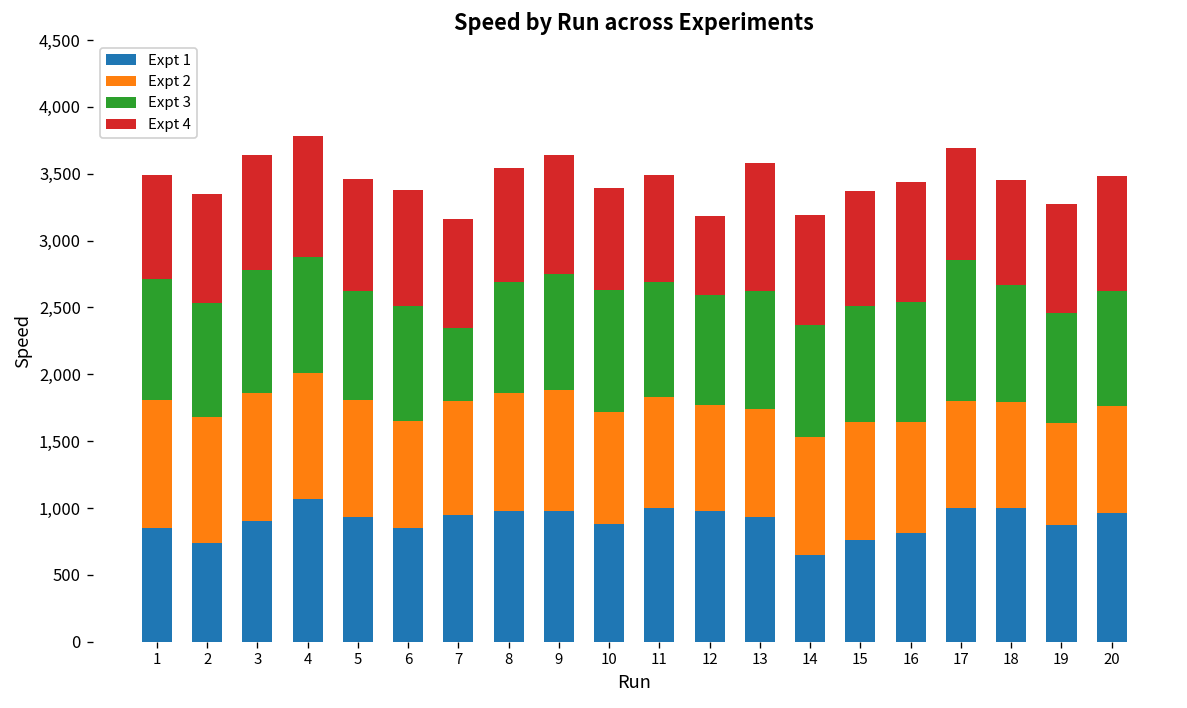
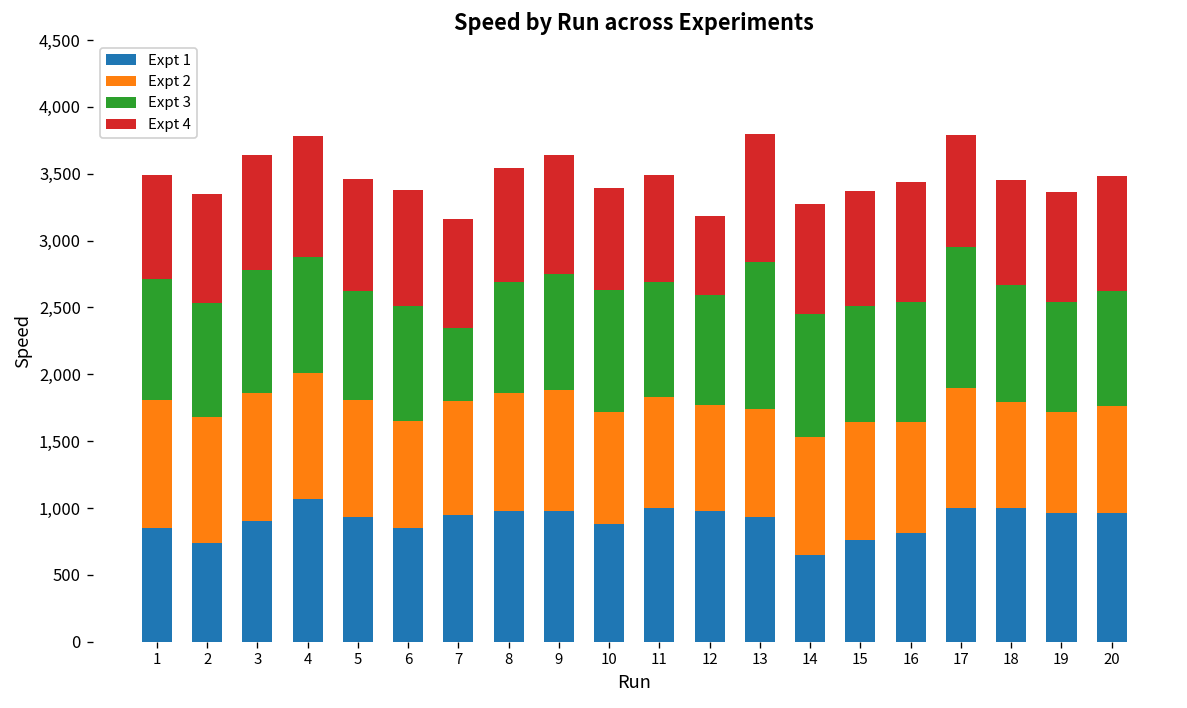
  {
    "Expt 1": {
      "1": "850",
      "2": "740",
      "3": "900",
      "4": "1,070",
      "5": "930",
      "6": "850",
      "7": "950",
      "8": "980",
      "9": "980",
      "10": "880",
      "11": "1,000",
      "12": "980",
      "13": "930",
      "14": "650",
      "15": "760",
      "16": "810",
      "17": "1,000",
      "18": "1,000",
-     "19": "870",
+     "19": "960",
      "20": "960"
    },
    "Expt 2": {
      "1": "960",
      "2": "940",
      "3": "960",
      "4": "940",
      "5": "880",
      "6": "800",
      "7": "850",
      "8": "880",
      "9": "900",
      "10": "840",
      "11": "830",
      "12": "790",
      "13": "810",
      "14": "880",
      "15": "880",
      "16": "830",
-     "17": "800",
+     "17": "900",
      "18": "790",
      "19": "760",
      "20": "800"
    },
    "Expt 3": {
      "1": "900",
      "2": "850",
      "3": "920",
      "4": "870",
      "5": "810",
      "6": "860",
      "7": "550",
      "8": "830",
      "9": "870",
      "10": "910",
      "11": "860",
      "12": "820",
-     "13": "880",
-     "14": "840",
+     "13": "1,100",
+     "14": "920",
      "15": "870",
      "16": "900",
      "17": "1,050",
      "18": "880",
      "19": "820",
      "20": "860"
    },
    "Expt 4": {
      "1": "780",
      "2": "820",
      "3": "860",
      "4": "900",
      "5": "840",
      "6": "870",
      "7": "810",
      "8": "850",
      "9": "890",
      "10": "760",
      "11": "800",
      "12": "590",
      "13": "960",
      "14": "820",
      "15": "860",
      "16": "900",
      "17": "840",
      "18": "780",
      "19": "820",
      "20": "860"
    }
  }
